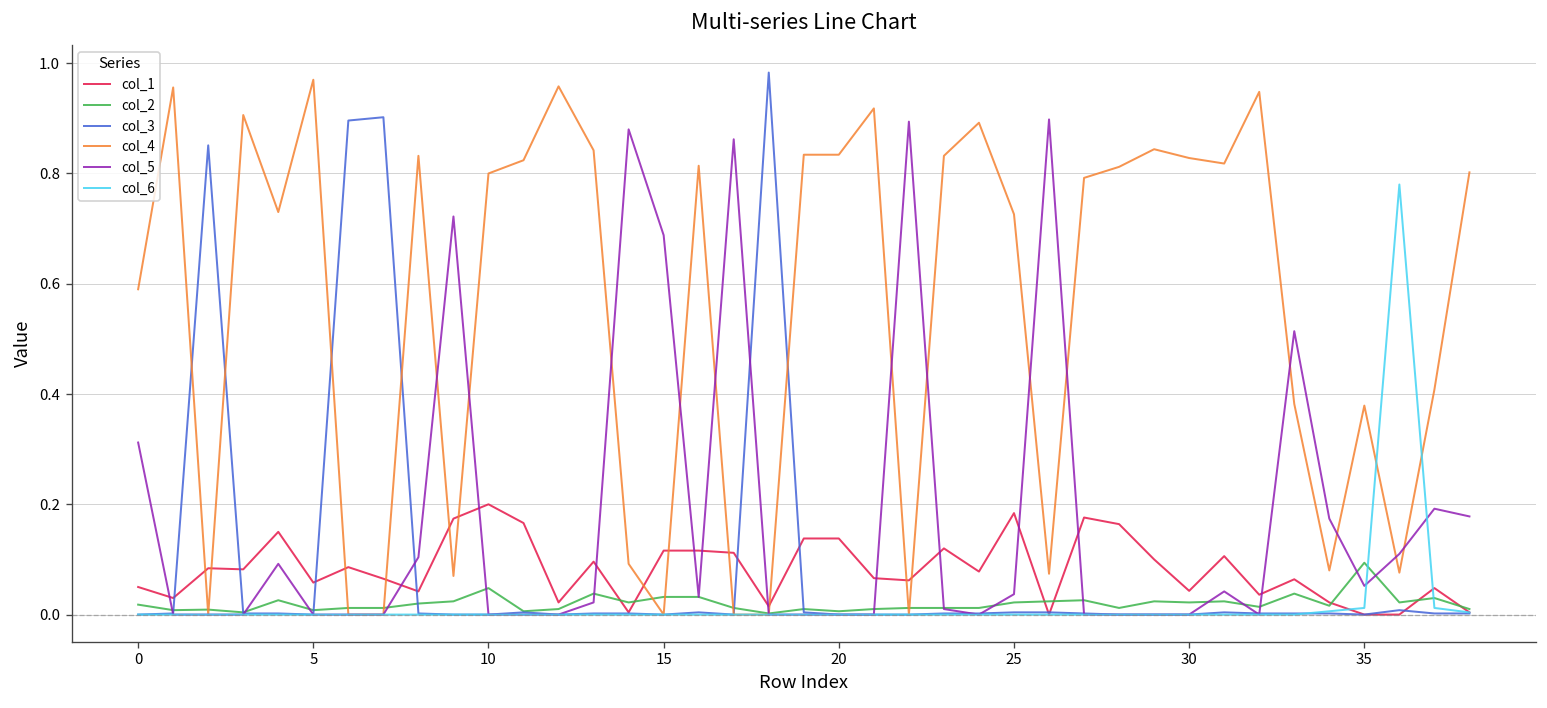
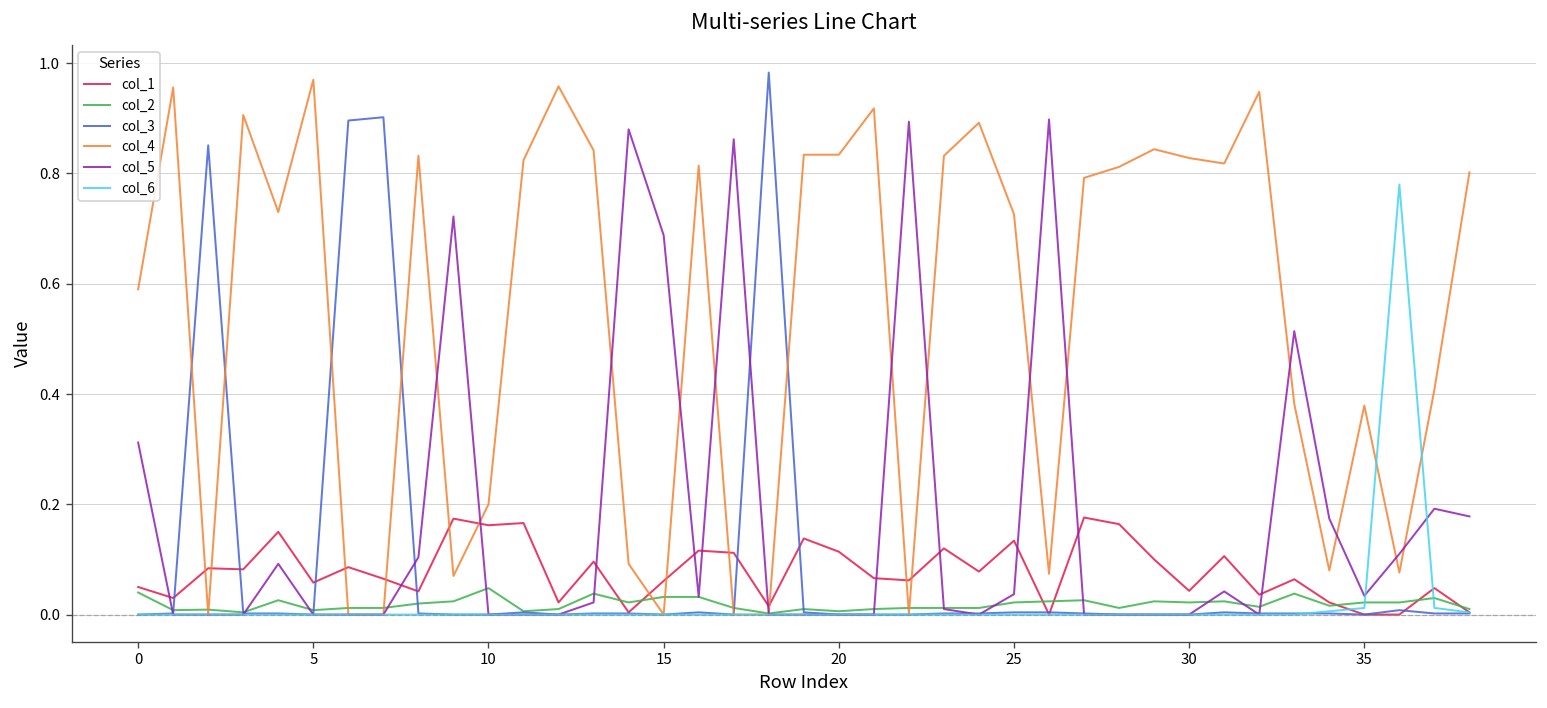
  {
    "col_1": {
      "0": 0.05,
      "5": 0.06,
-     "10": 0.20,
-     "15": 0.12,
-     "20": 0.14,
-     "25": 0.18,
+     "10": 0.16,
+     "15": 0.06,
+     "20": 0.11,
+     "25": 0.13,
      "30": 0.04
    },
    "col_2": {
-     "0": 0.02,
+     "0": 0.04,
      "5": 0.01,
      "10": 0.05,
      "15": 0.03,
      "20": 0.01,
      "25": 0.02,
      "30": 0.02,
-     "35": 0.09
+     "35": 0.02
    },
    "col_4": {
      "0": 0.59,
      "5": 0.97,
-     "10": 0.8,
+     "10": 0.2,
      "20": 0.83,
      "25": 0.73,
      "30": 0.83,
      "35": 0.38
    },
    "col_5": {
      "0": 0.31,
      "15": 0.69,
      "25": 0.04,
-     "35": 0.05
+     "35": 0.03
    },
    "col_6": {
      "35": 0.01
    }
  }
